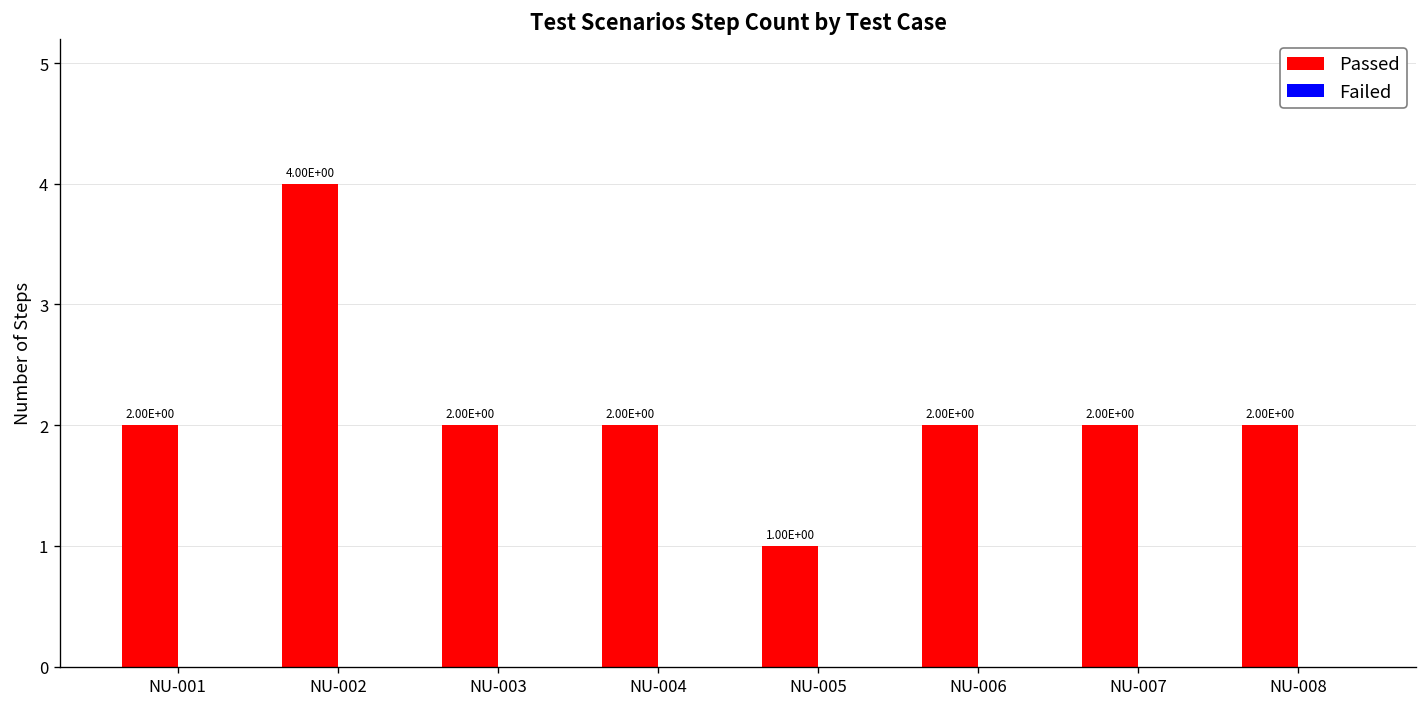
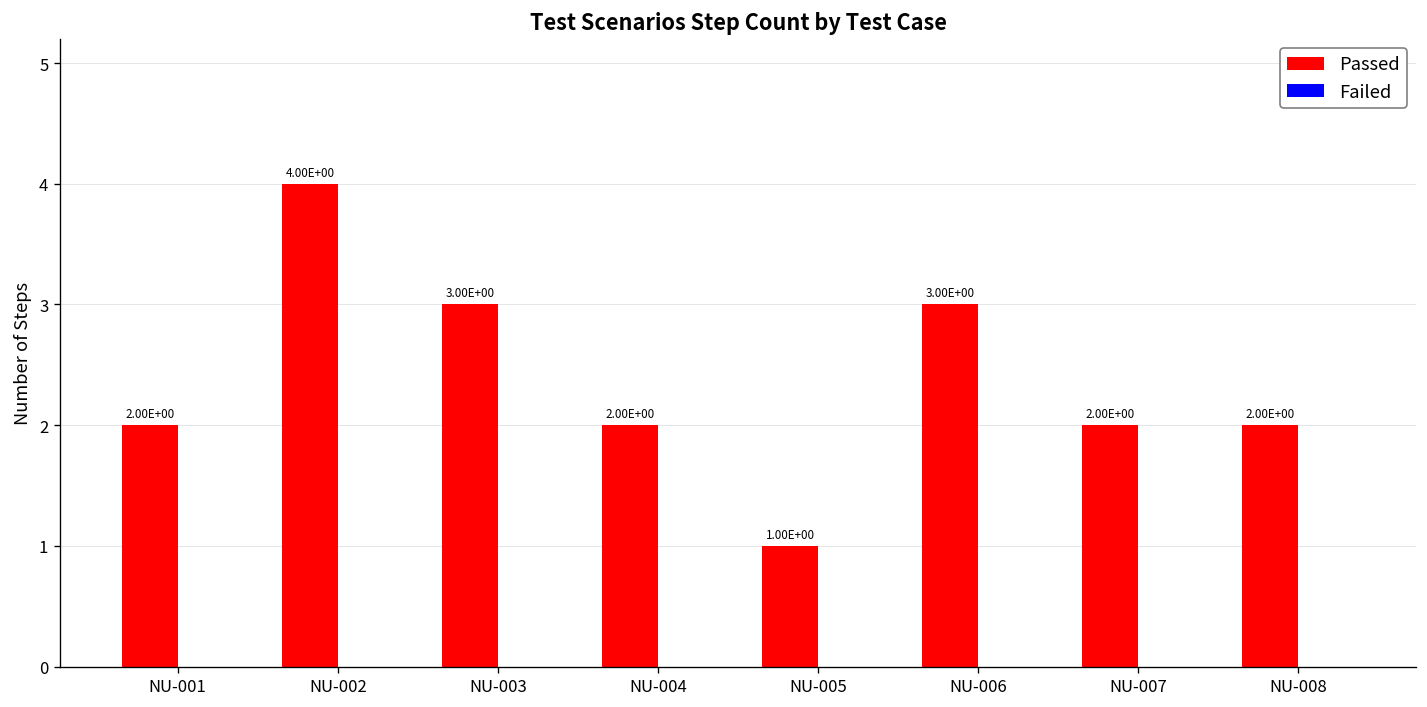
  {
    "Passed": {
      "NU-001": "2.00E+00",
      "NU-002": "4.00E+00",
-     "NU-003": "2.00E+00",
+     "NU-003": "3.00E+00",
      "NU-004": "2.00E+00",
      "NU-005": "1.00E+00",
-     "NU-006": "2.00E+00",
+     "NU-006": "3.00E+00",
      "NU-007": "2.00E+00",
      "NU-008": "2.00E+00"
    },
    "Failed": {
      "NU-001": "0.00",
      "NU-002": "0.00",
      "NU-003": "0.00",
      "NU-004": "0.00",
      "NU-005": "0.00",
      "NU-006": "0.00",
      "NU-007": "0.00",
      "NU-008": "0.00"
    }
  }
